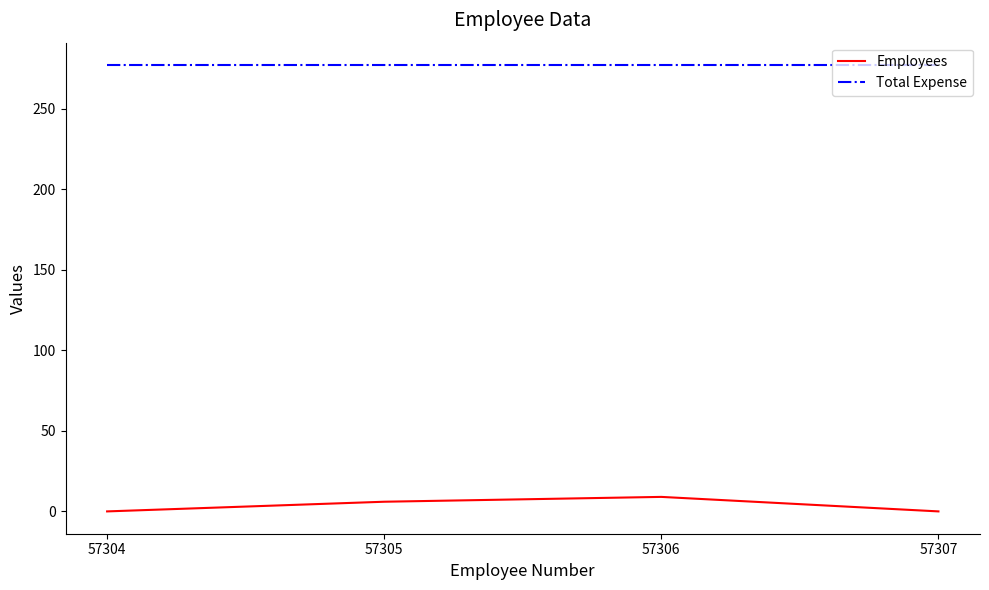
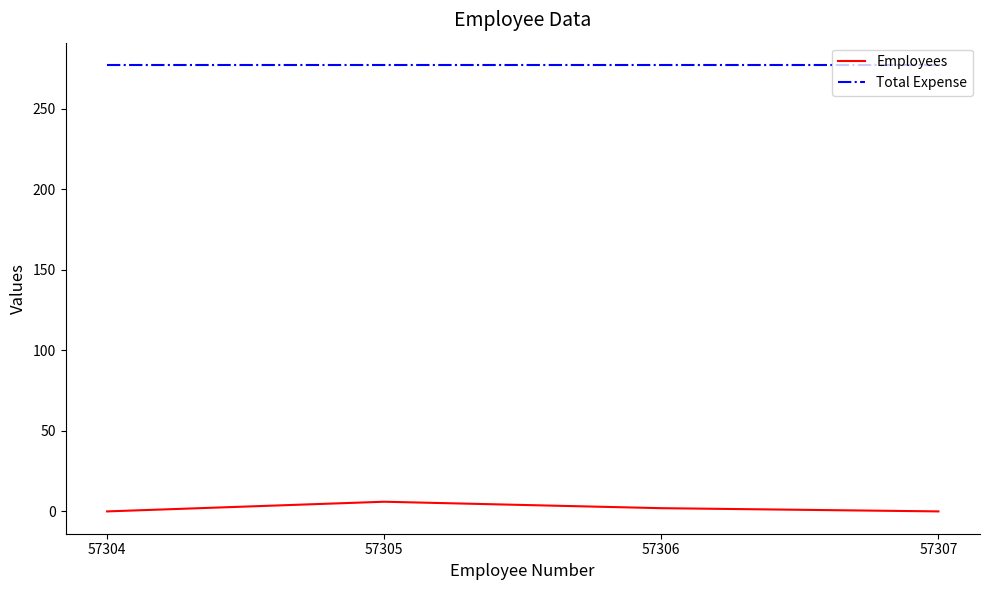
  {
    "Employees": {
      "57304": 0,
      "57305": 6,
-     "57306": 9,
+     "57306": 2,
      "57307": 0
    },
    "Total Expense": {
      "57304": 277,
      "57305": 277,
      "57306": 277
    }
  }
